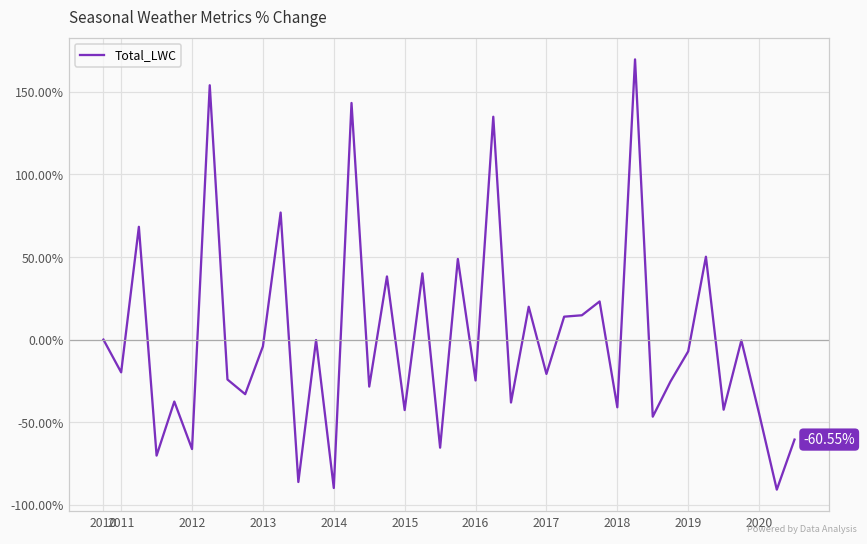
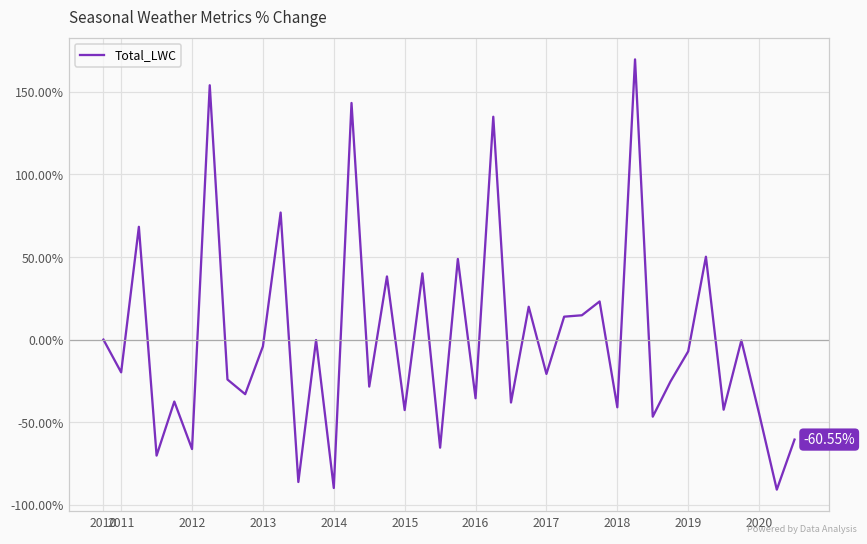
  {
    "2012": "-66%",
    "2013": "-4%",
    "2014": "-90%",
    "2015": "-43%",
-   "2016": "-25%",
+   "2016": "-36%",
    "2017": "-21%",
    "2018": "-41%",
    "2019": "-7%",
    "2020": "-45%"
  }
